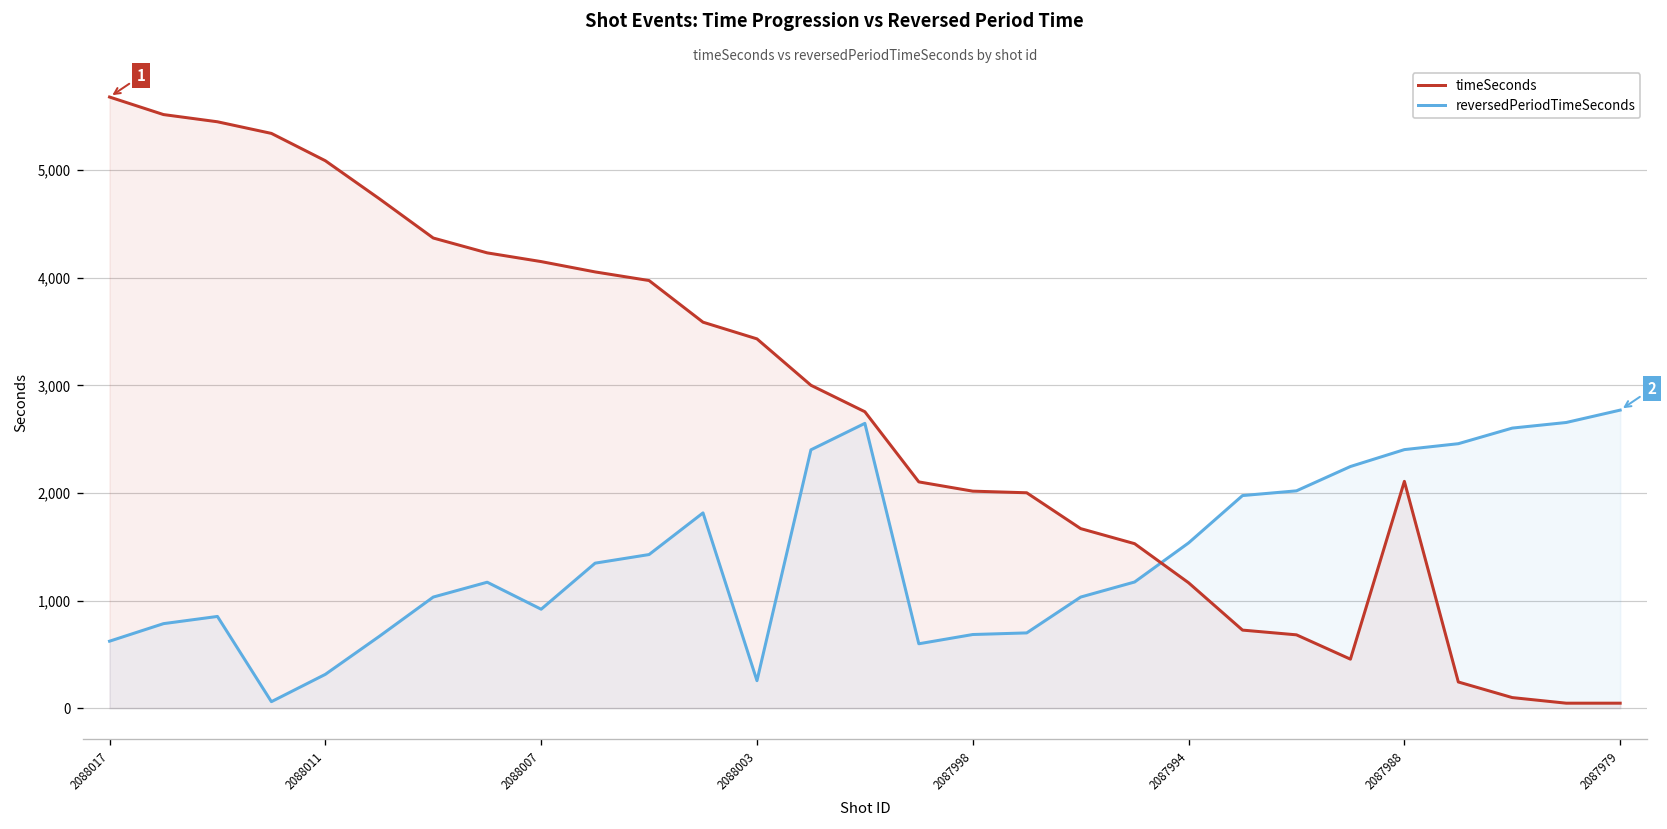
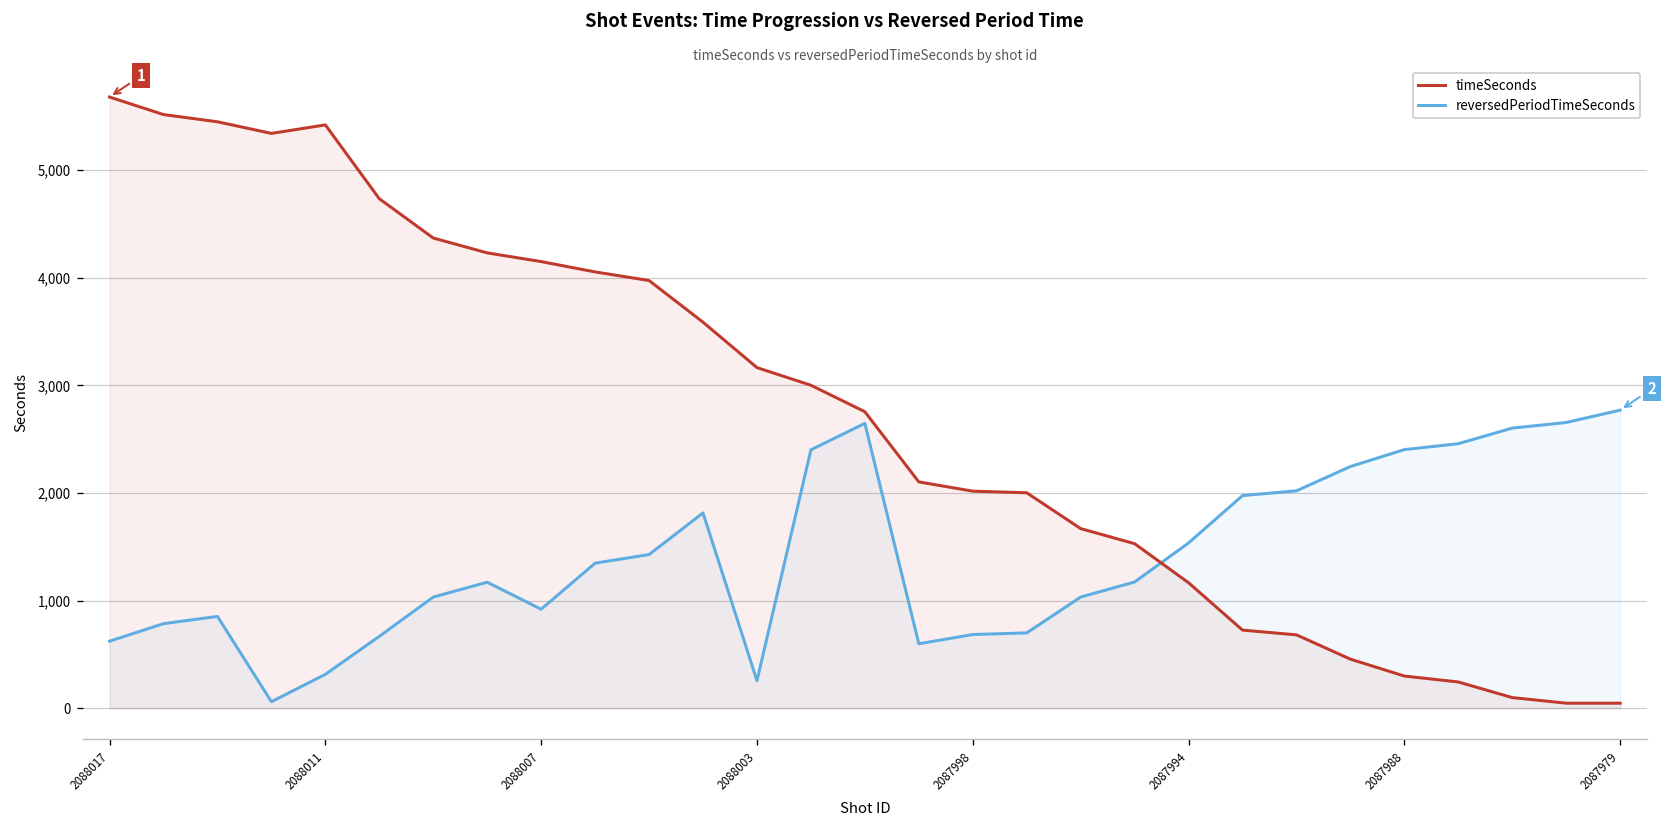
  {
    "timeSeconds": {
      "2088017": "5,700",
-     "2088011": "5,100",
+     "2088011": "5,400",
      "2088007": "4,100",
-     "2088003": "3,400",
+     "2088003": "3,200",
      "2087998": "2,000",
      "2087994": "1,200",
-     "2087988": "2,100",
+     "2087988": "300",
      "2087979": "0"
    },
    "reversedPeriodTimeSeconds": {
      "2088017": "600",
      "2088011": "300",
      "2088007": "900",
      "2088003": "300",
      "2087998": "700",
      "2087994": "1,500",
      "2087988": "2,400",
      "2087979": "2,800"
    }
  }
